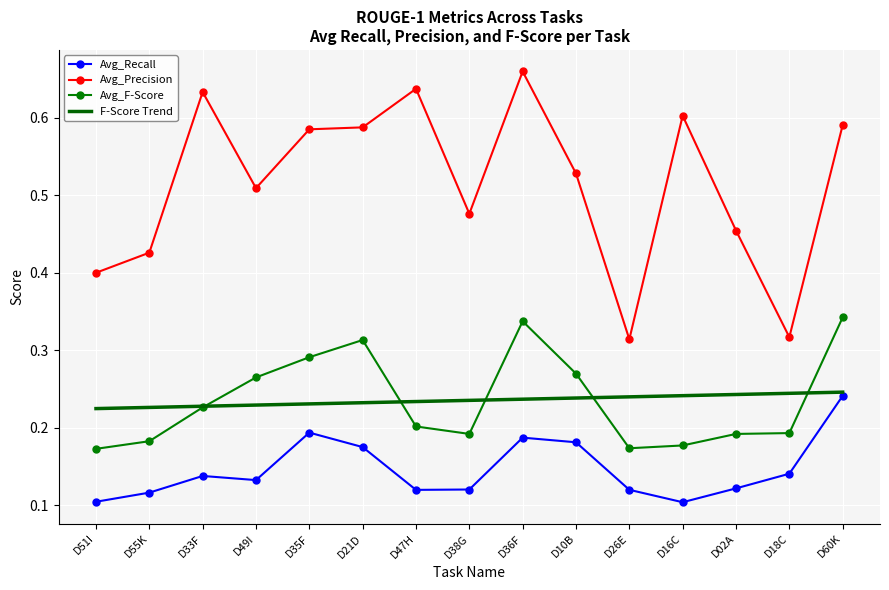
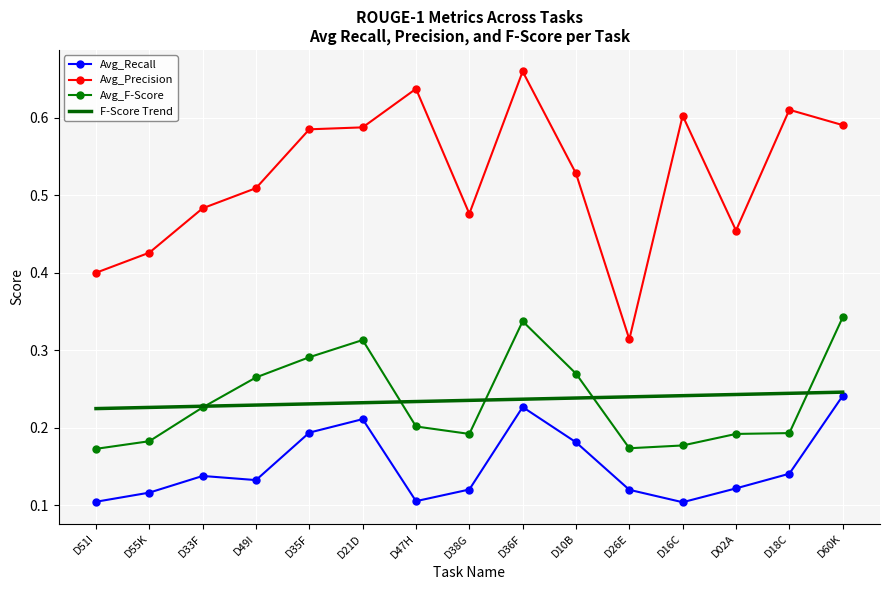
  {
    "Avg_Recall": {
      "D51I": 0.10,
      "D55K": 0.12,
      "D33F": 0.14,
      "D49I": 0.13,
      "D35F": 0.19,
-     "D21D": 0.17,
-     "D47H": 0.12,
+     "D21D": 0.21,
+     "D47H": 0.11,
      "D38G": 0.12,
-     "D36F": 0.19,
+     "D36F": 0.23,
      "D10B": 0.18,
      "D26E": 0.12,
      "D16C": 0.10,
      "D02A": 0.12,
      "D18C": 0.14,
      "D60K": 0.24
    },
    "Avg_Precision": {
      "D51I": 0.40,
      "D55K": 0.43,
-     "D33F": 0.63,
+     "D33F": 0.48,
      "D49I": 0.51,
      "D35F": 0.59,
      "D21D": 0.59,
      "D47H": 0.64,
      "D38G": 0.48,
      "D36F": 0.66,
      "D10B": 0.53,
      "D26E": 0.31,
      "D16C": 0.60,
      "D02A": 0.45,
-     "D18C": 0.32,
+     "D18C": 0.61,
      "D60K": 0.59
    }
  }
